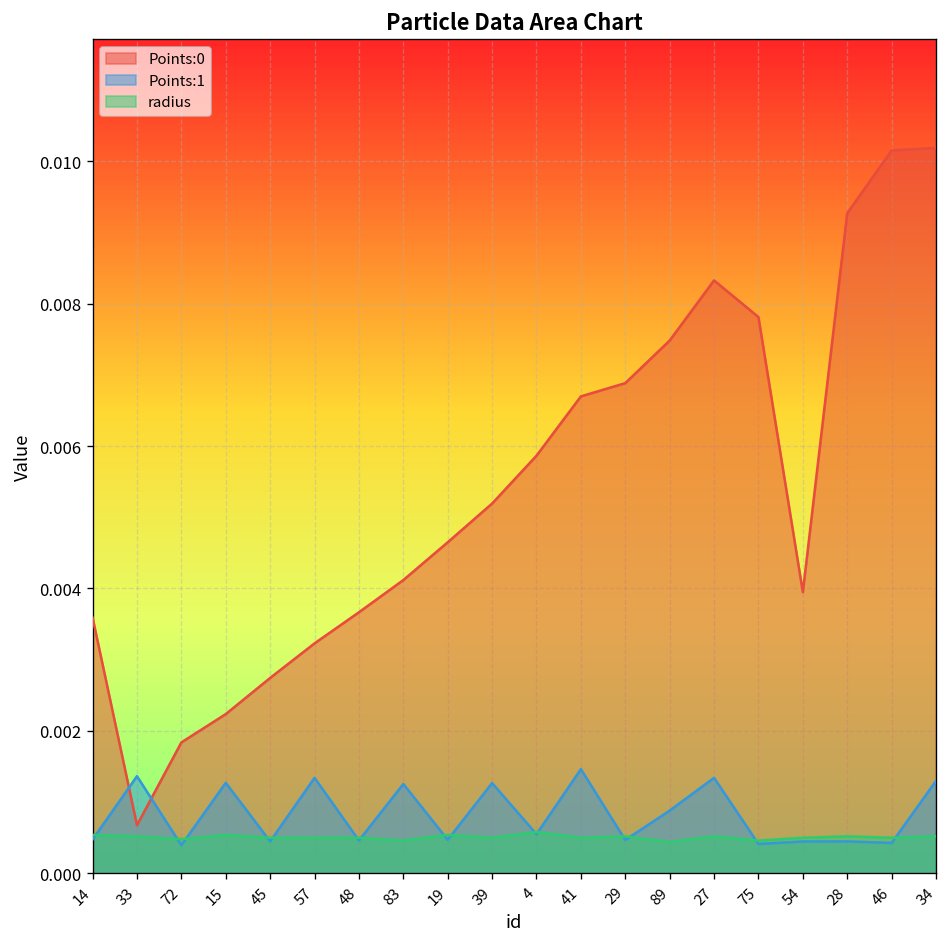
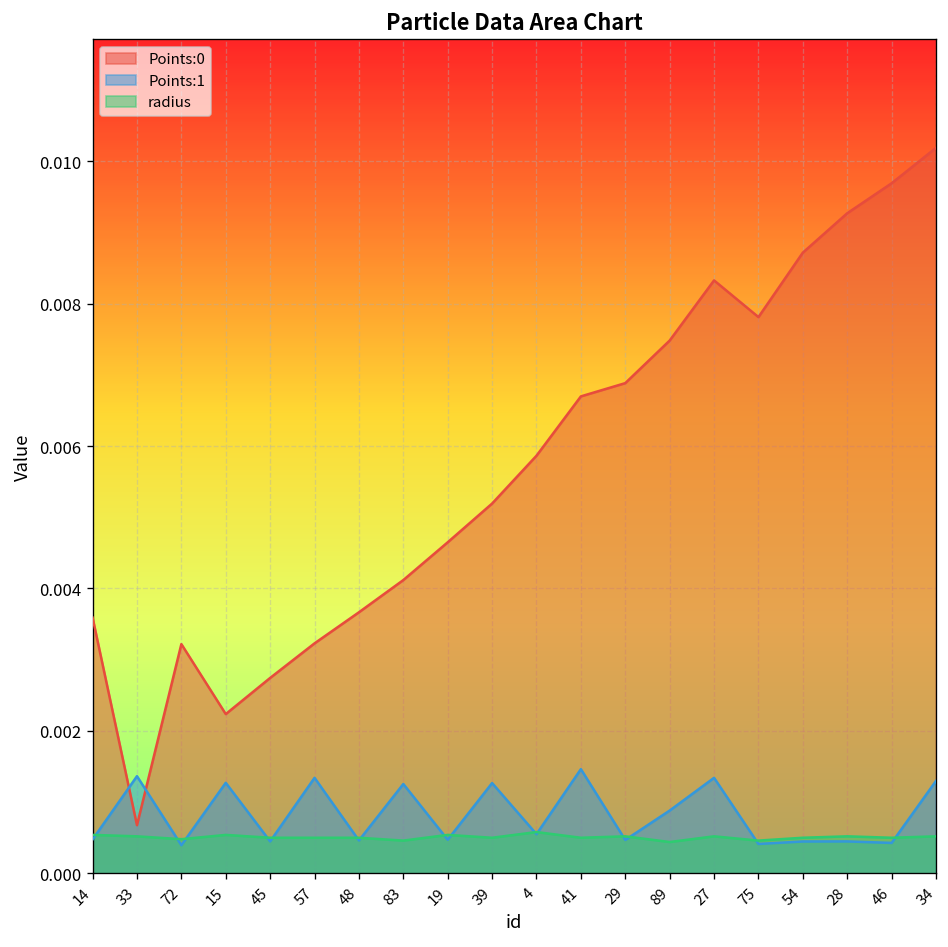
  {
    "Points:0": {
      "14": 0.0036,
      "33": 0.0007,
-     "72": 0.0018,
+     "72": 0.0032,
      "15": 0.0022,
      "45": 0.0027,
      "57": 0.0032,
      "48": 0.0037,
      "83": 0.0041,
      "19": 0.0046,
      "39": 0.0052,
      "4": 0.0059,
      "41": 0.0067,
      "29": 0.0069,
      "89": 0.0075,
      "27": 0.0083,
      "75": 0.0078,
-     "54": 0.0039,
+     "54": 0.0087,
      "28": 0.0093,
-     "46": 0.0102,
+     "46": 0.0097,
      "34": 0.0102
    },
    "Points:1": {
      "14": 0.0005,
      "33": 0.0014,
      "72": 0.0004,
      "15": 0.0013,
      "45": 0.0004,
      "57": 0.0013,
      "83": 0.0013,
      "19": 0.0005,
      "39": 0.0013,
      "41": 0.0015,
      "29": 0.0005,
      "89": 0.0009,
      "27": 0.0013,
      "75": 0.0004,
      "54": 0.0004,
      "28": 0.0004,
      "46": 0.0004,
      "34": 0.0013
    },
    "radius": {
      "14": 0.0005,
      "33": 0.0005,
      "72": 0.0005,
      "15": 0.0005,
      "45": 0.0005,
      "57": 0.0005,
      "83": 0.0005,
      "19": 0.0005,
      "39": 0.0005,
      "41": 0.0005,
      "29": 0.0005,
      "89": 0.0004,
      "27": 0.0005,
      "75": 0.0005,
      "54": 0.0005,
      "28": 0.0005,
      "46": 0.0005,
      "34": 0.0005
    }
  }
